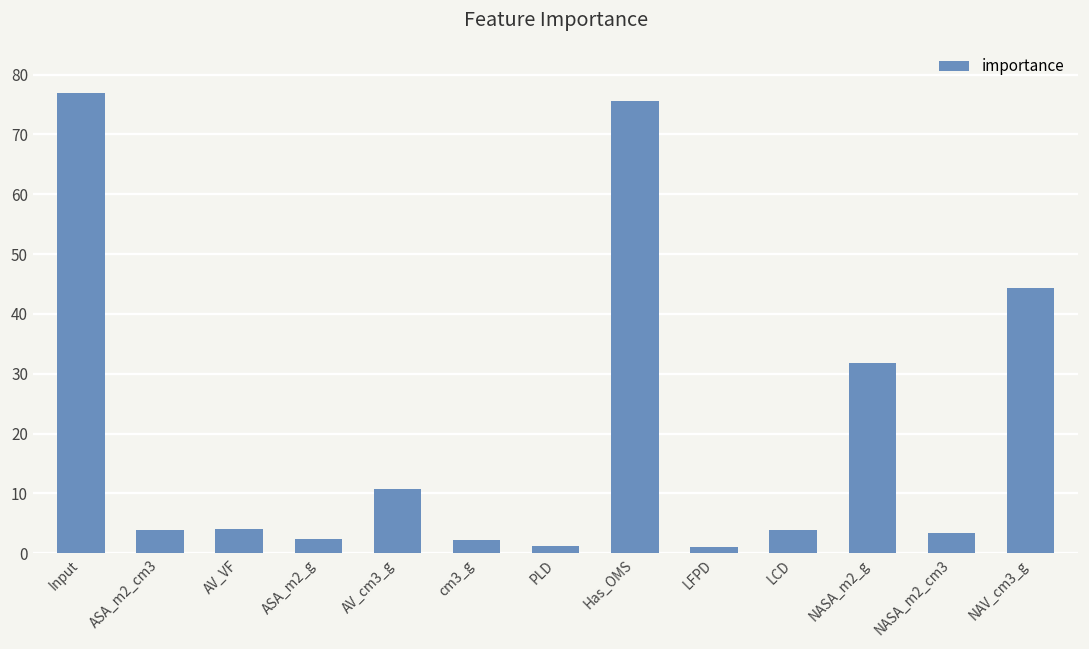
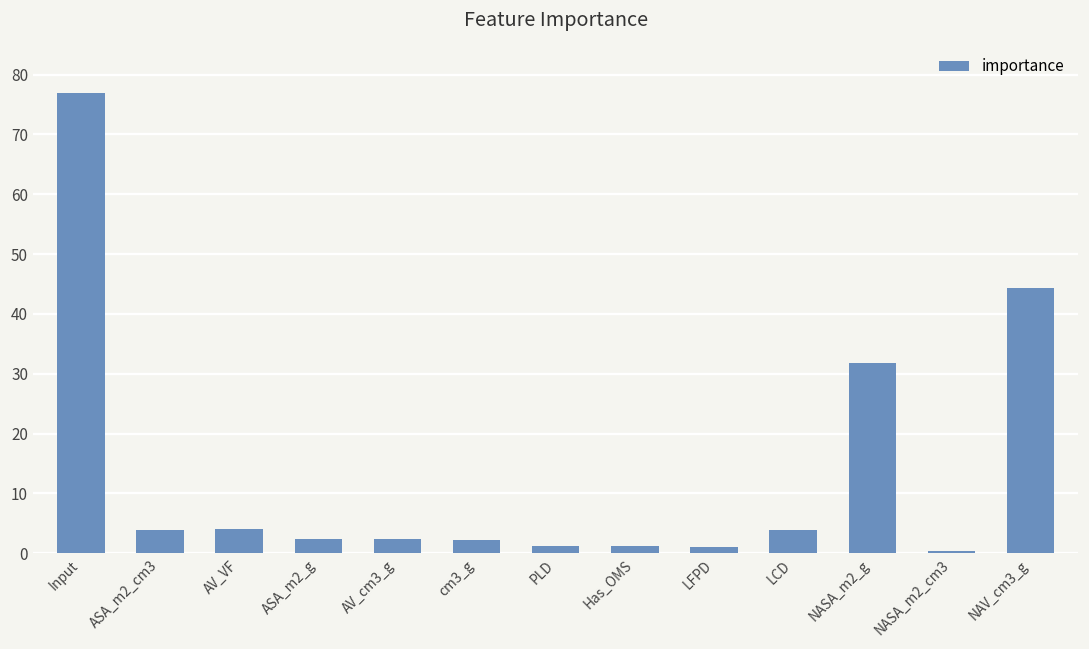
  {
    "Input": 77,
    "ASA_m2_cm3": 4,
    "AV_VF": 4,
    "ASA_m2_g": 2,
-   "AV_cm3_g": 11,
+   "AV_cm3_g": 2,
    "cm3_g": 2,
    "PLD": 1,
-   "Has_OMS": 76,
+   "Has_OMS": 1,
    "LFPD": 1,
    "LCD": 4,
    "NASA_m2_g": 32,
-   "NASA_m2_cm3": 3,
+   "NASA_m2_cm3": 0,
    "NAV_cm3_g": 44
  }
